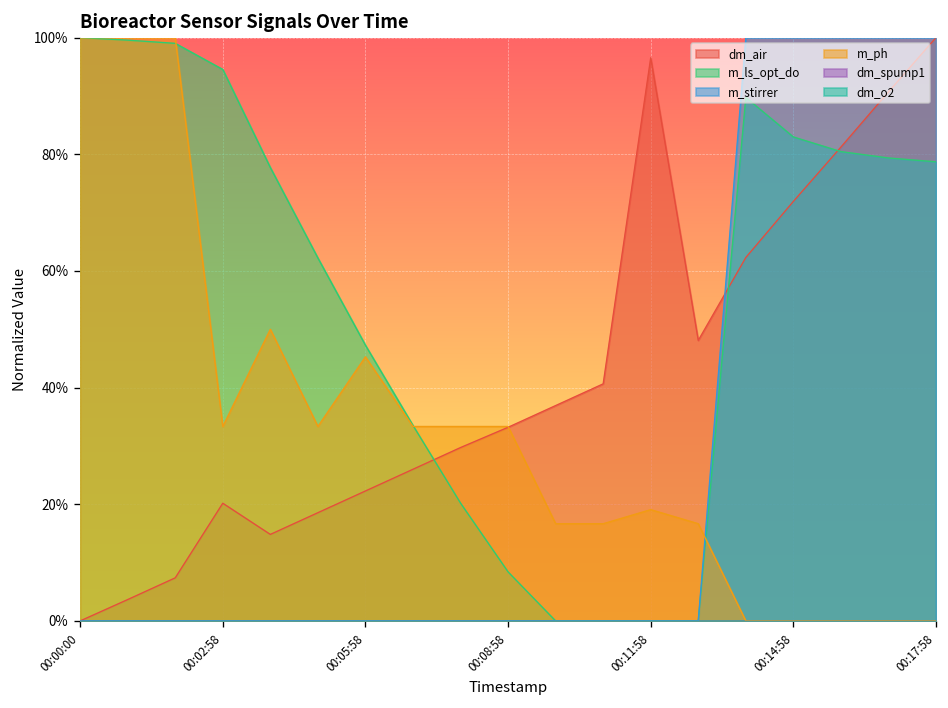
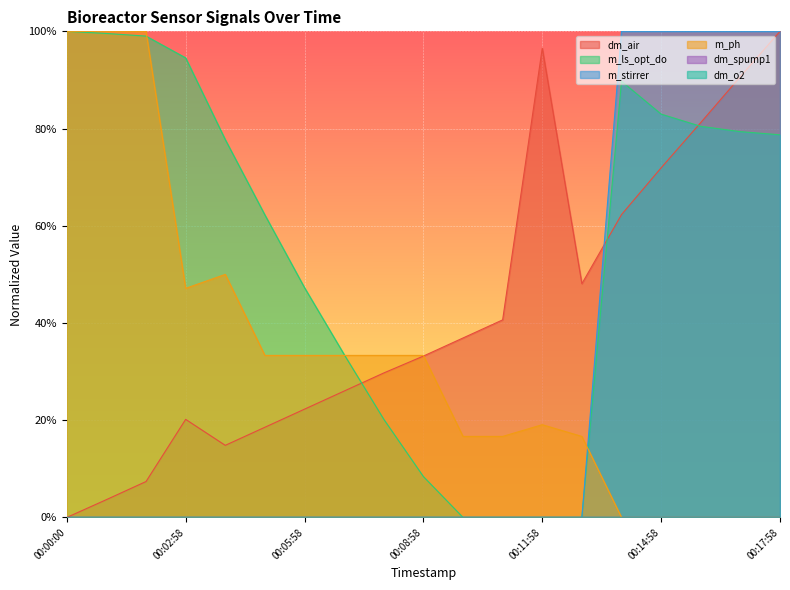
  {
    "dm_air": {
      "00:02:58": "20%",
      "00:05:58": "22%",
      "00:11:58": "97%",
      "00:14:58": "72%"
    },
    "m_stirrer": {
      "00:14:58": "100%"
    },
    "m_ph": {
-     "00:02:58": "33%",
-     "00:05:58": "45%",
+     "00:02:58": "47%",
+     "00:05:58": "33%",
      "00:11:58": "19%"
    }
  }
